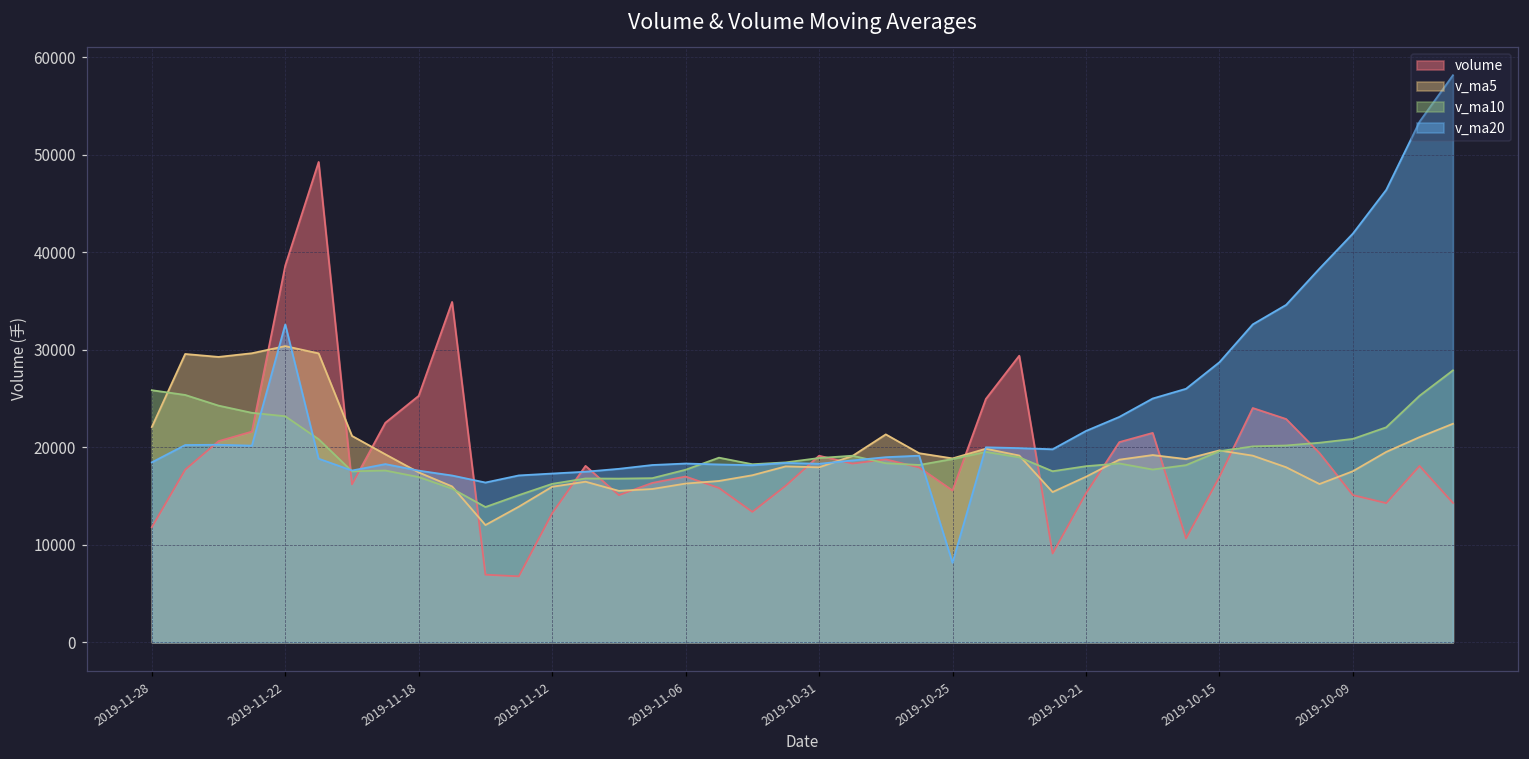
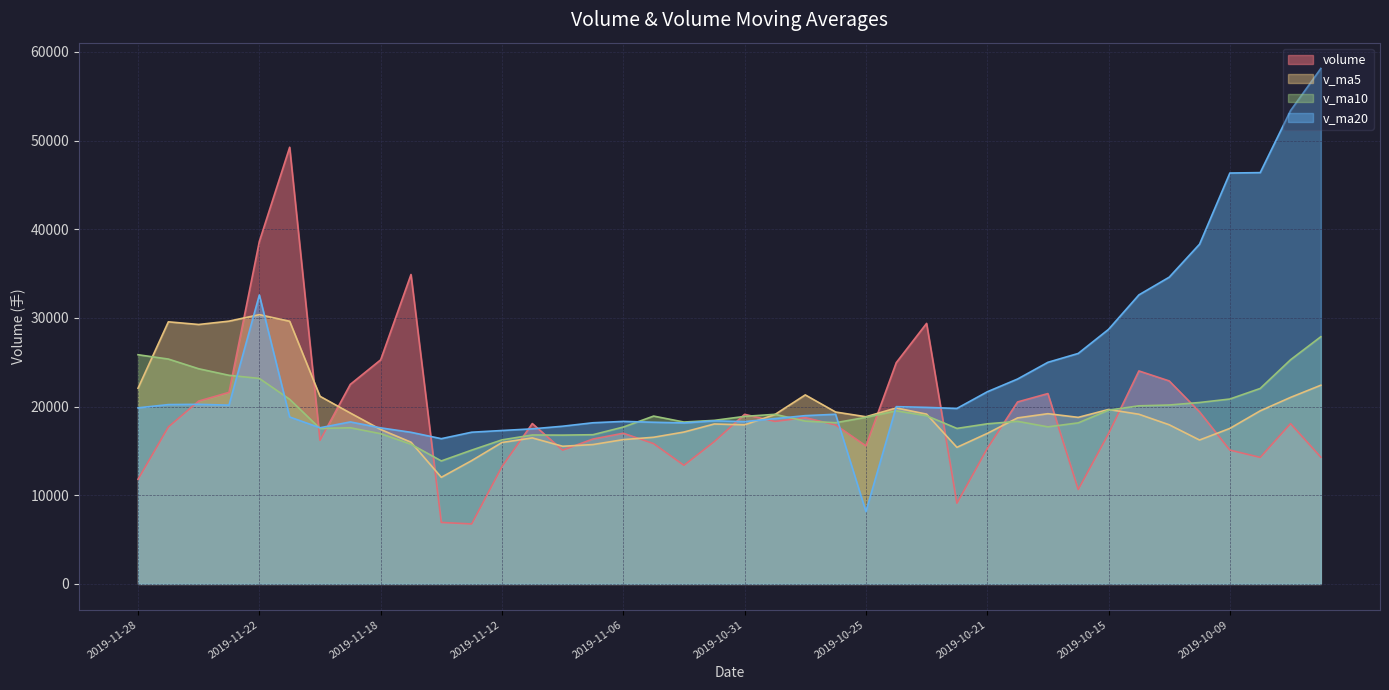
  {
    "v_ma20": {
-     "2019-11-28": 18000,
+     "2019-11-28": 20000,
      "2019-11-22": 33000,
      "2019-11-12": 17000,
      "2019-11-06": 18000,
      "2019-10-31": 18000,
      "2019-10-25": 8000,
      "2019-10-21": 22000,
      "2019-10-15": 29000,
-     "2019-10-09": 42000
+     "2019-10-09": 46000
    }
  }
